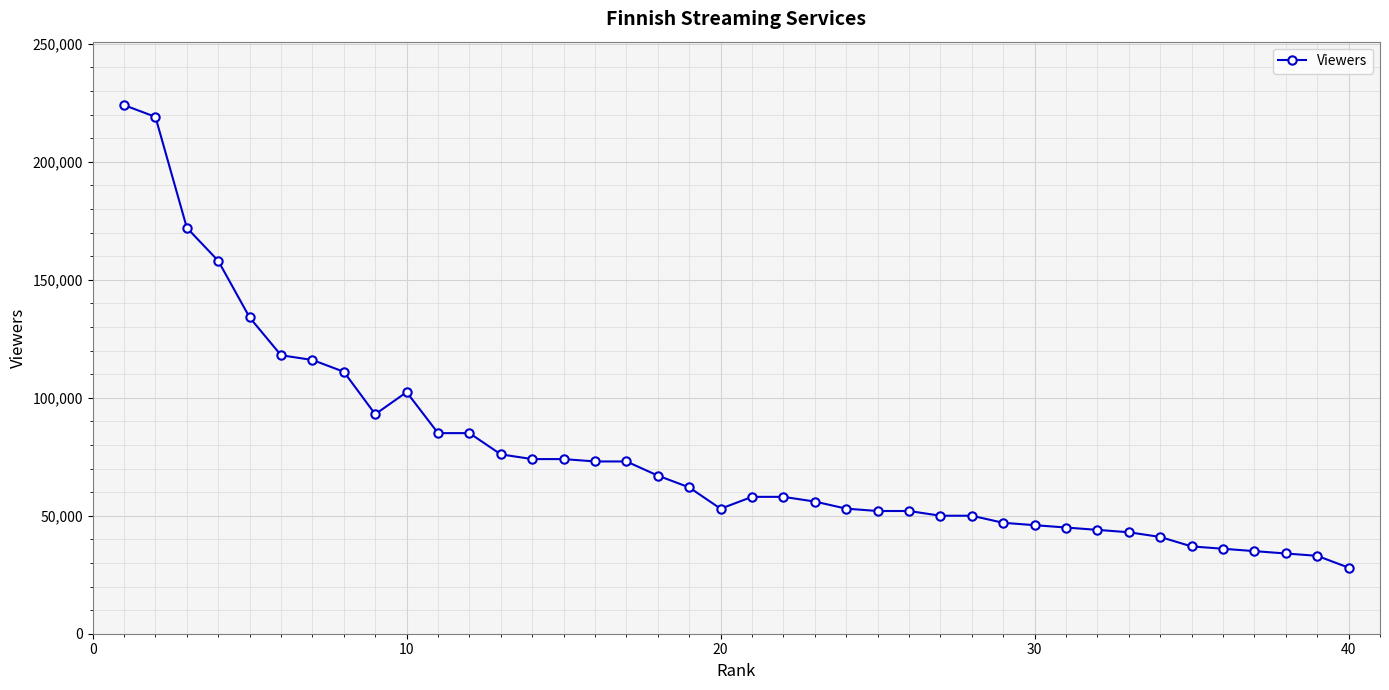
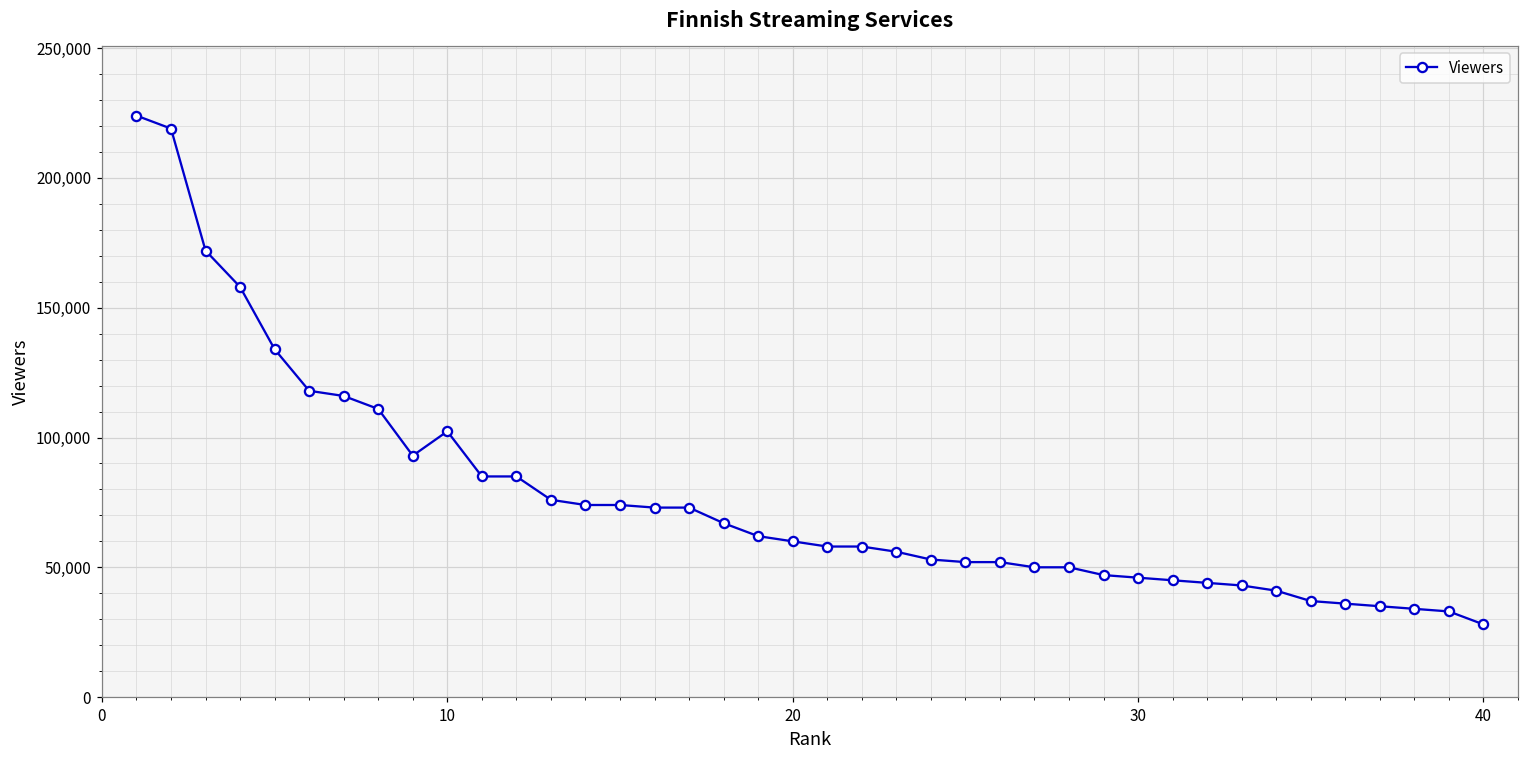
  {
    "10": "102,000",
-   "20": "53,000",
+   "20": "60,000",
    "30": "46,000",
    "40": "28,000"
  }
